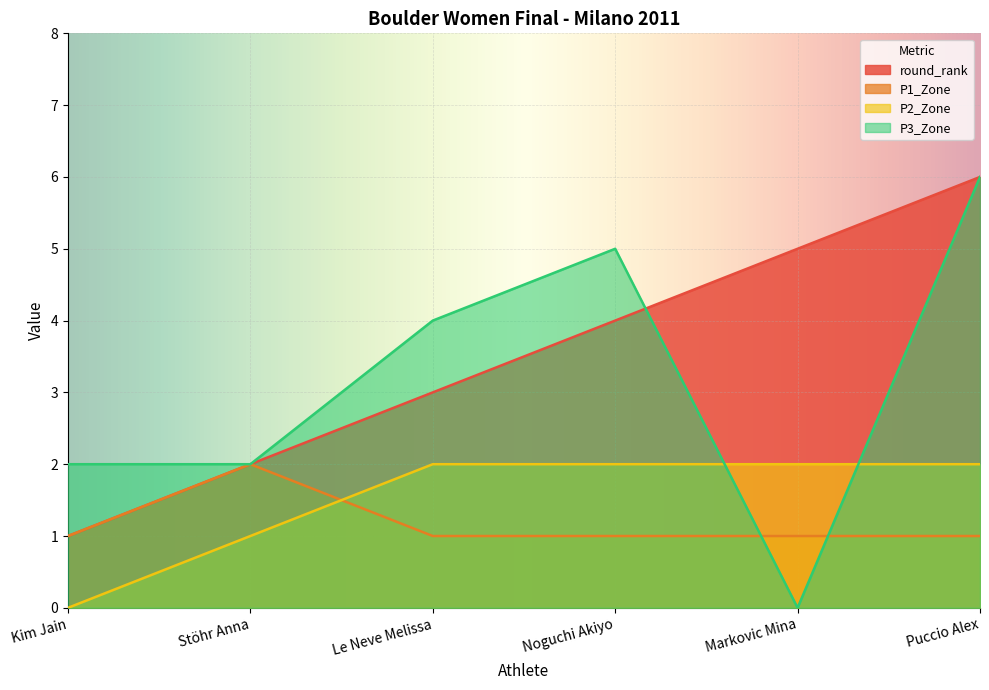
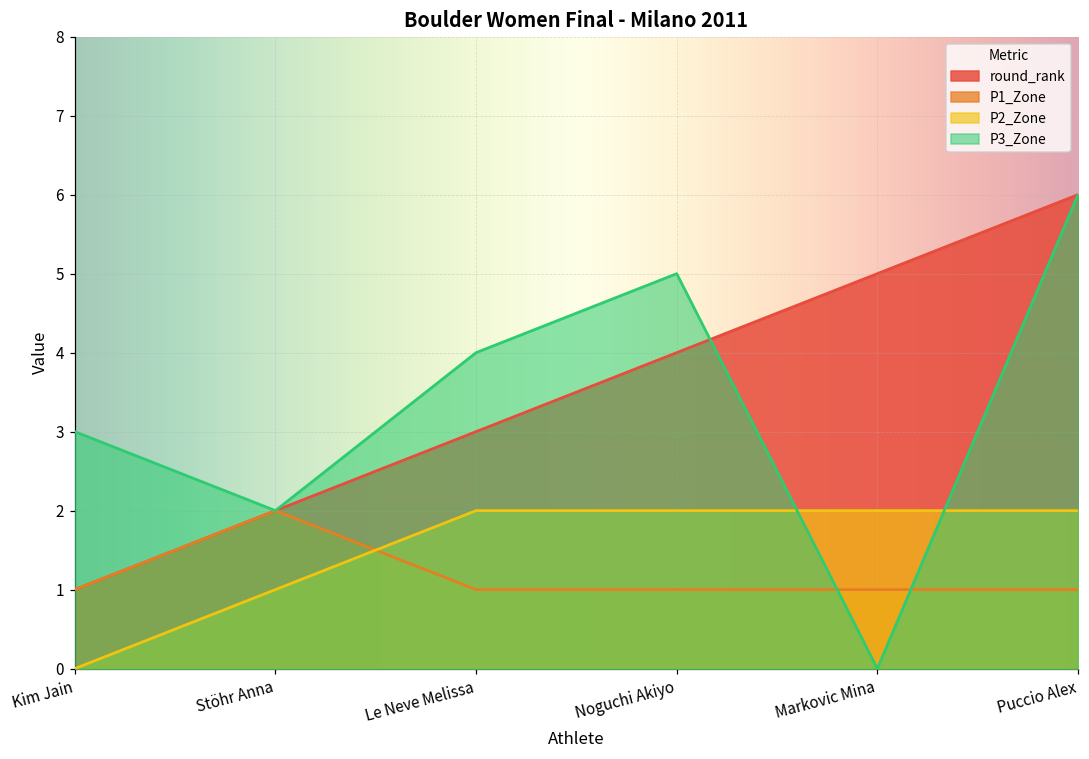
  {
    "P2_Zone": {
      "Kim Jain": 0,
      "Stöhr Anna": 1,
      "Le Neve Melissa": 2,
      "Noguchi Akiyo": 2,
      "Markovic Mina": 2,
      "Puccio Alex": 2
    },
    "P3_Zone": {
-     "Kim Jain": 2,
+     "Kim Jain": 3,
      "Le Neve Melissa": 4,
      "Noguchi Akiyo": 5,
      "Markovic Mina": 0
    }
  }
